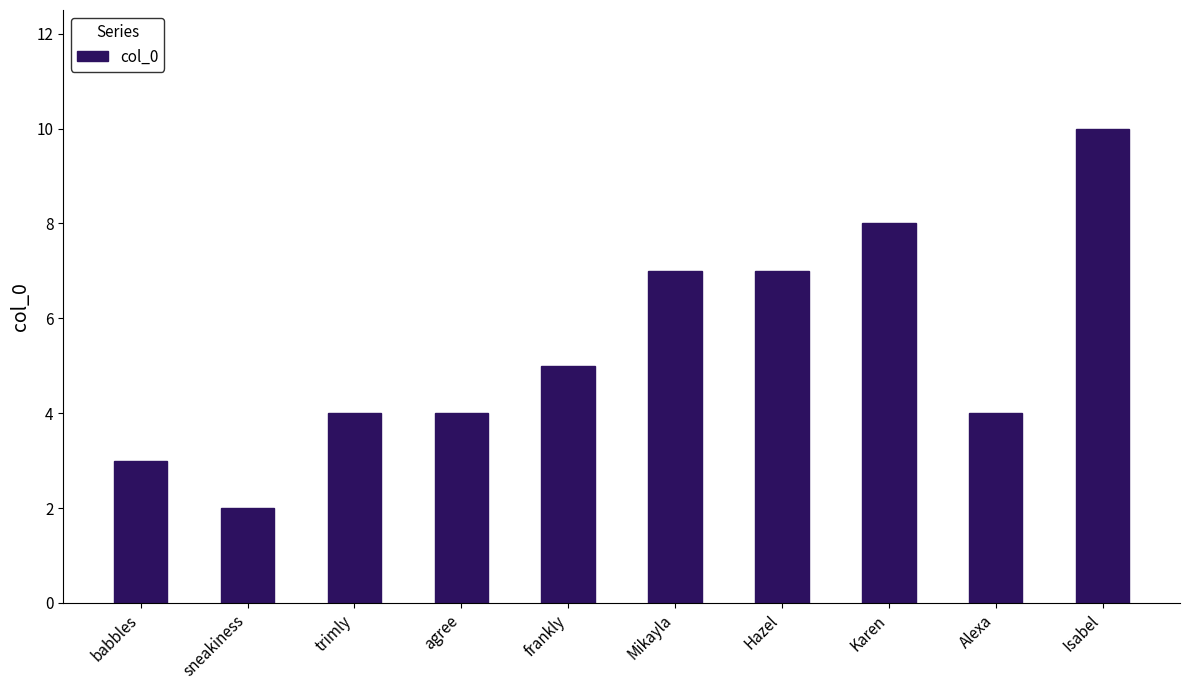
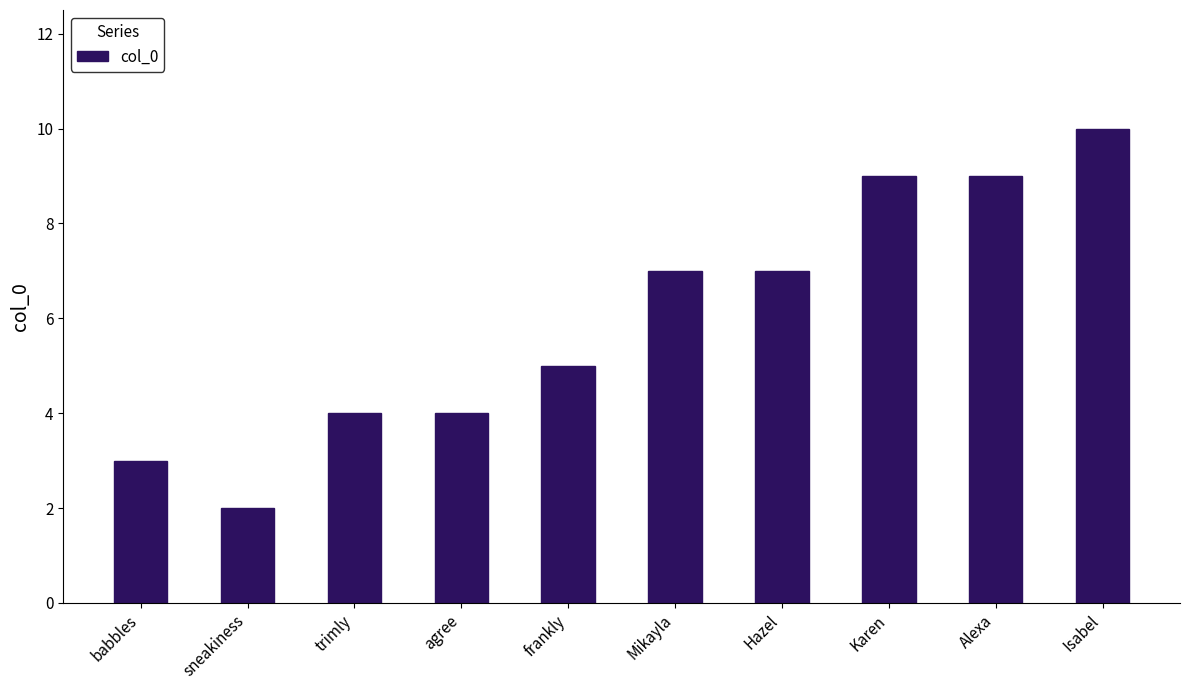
  {
    "babbles": 3,
    "sneakiness": 2,
    "trimly": 4,
    "agree": 4,
    "frankly": 5,
    "Mikayla": 7,
    "Hazel": 7,
-   "Karen": 8,
-   "Alexa": 4,
+   "Karen": 9,
+   "Alexa": 9,
    "Isabel": 10
  }
